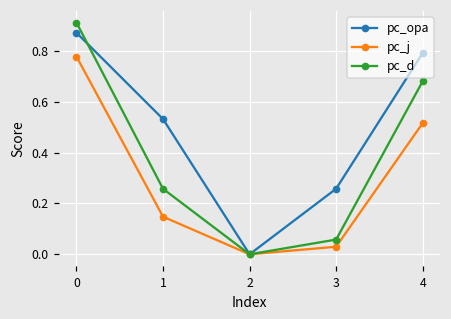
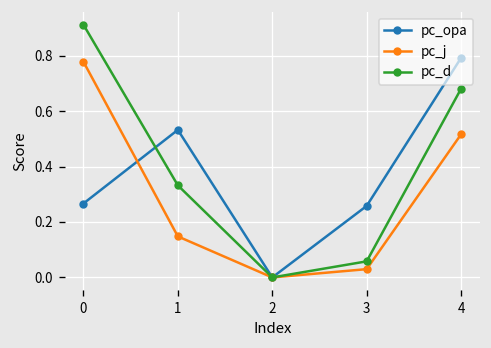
  {
    "pc_opa": {
-     "0": 0.87,
+     "0": 0.27,
      "1": 0.53,
      "3": 0.26
    },
    "pc_j": {
      "0": 0.78,
      "1": 0.15,
      "3": 0.03,
      "4": 0.52
    },
    "pc_d": {
      "0": 0.91,
-     "1": 0.26,
+     "1": 0.33,
      "3": 0.06,
      "4": 0.68
    }
  }
